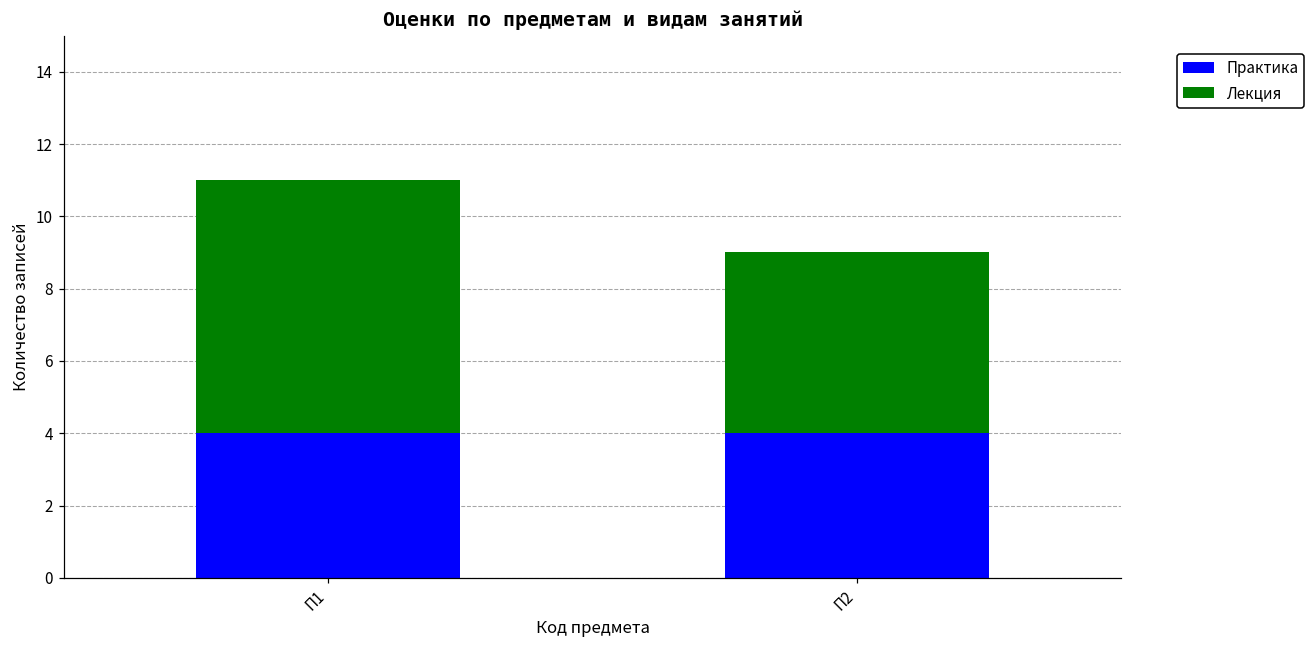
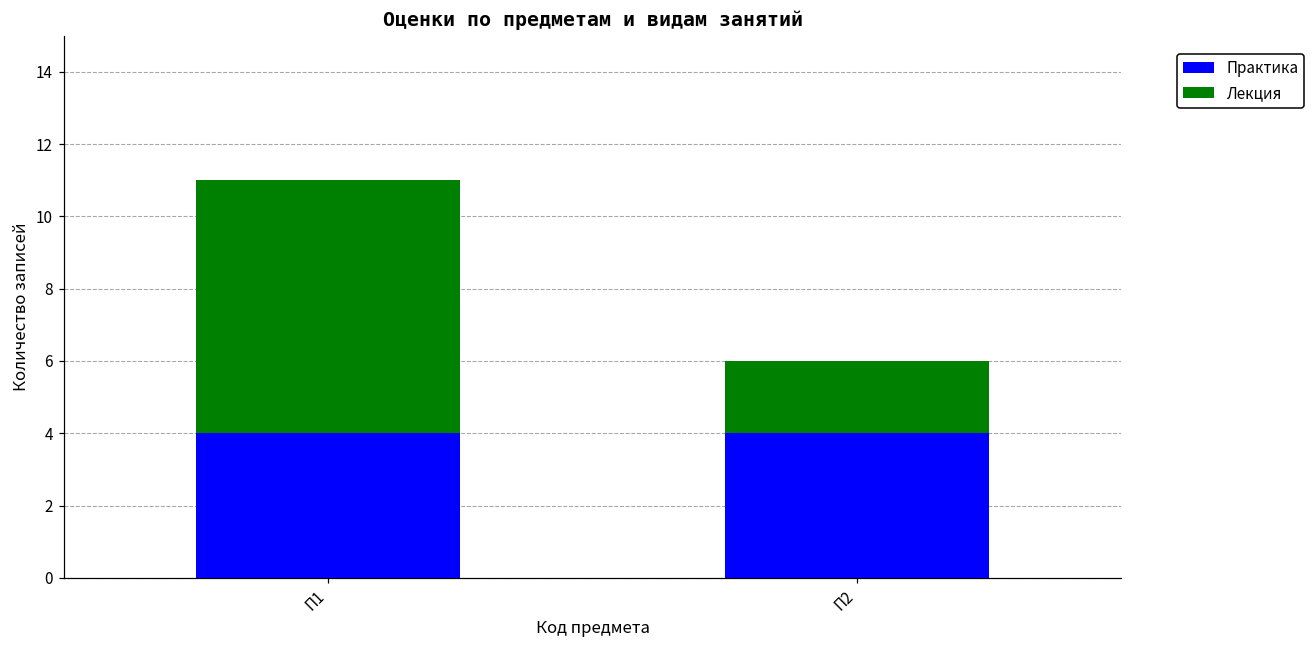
  {
    "Практика": {
      "П1": 4,
      "П2": 4
    },
    "Лекция": {
      "П1": 7,
-     "П2": 5
+     "П2": 2
    }
  }
